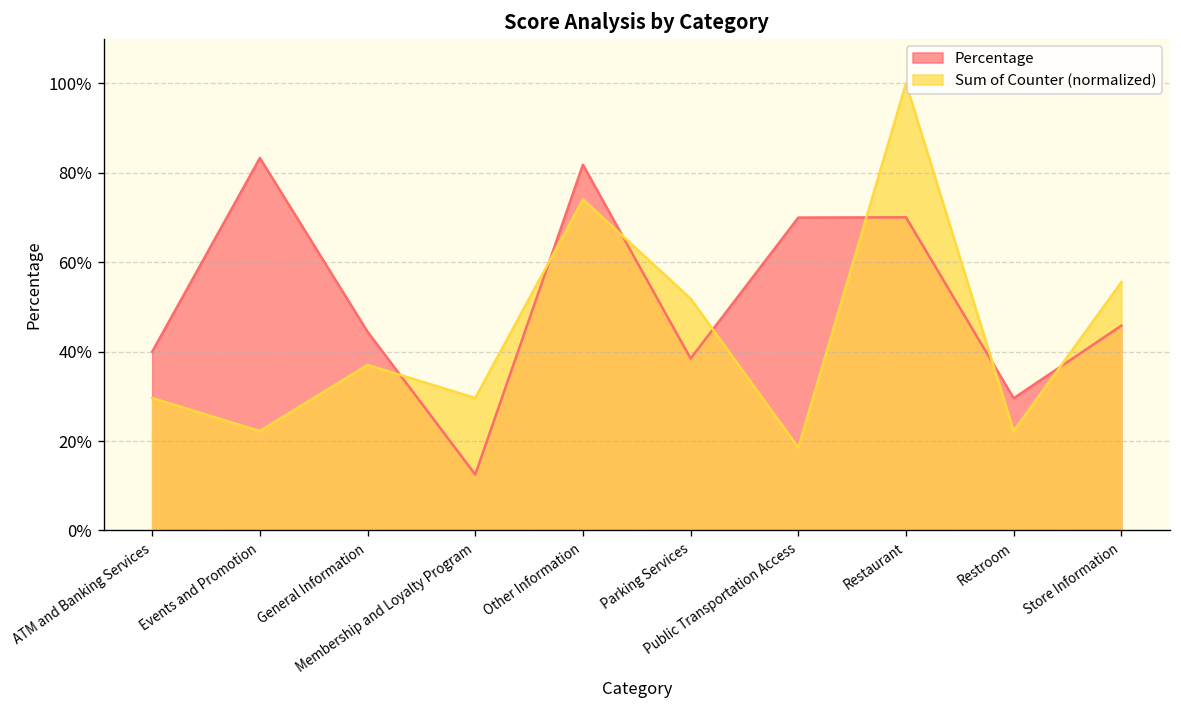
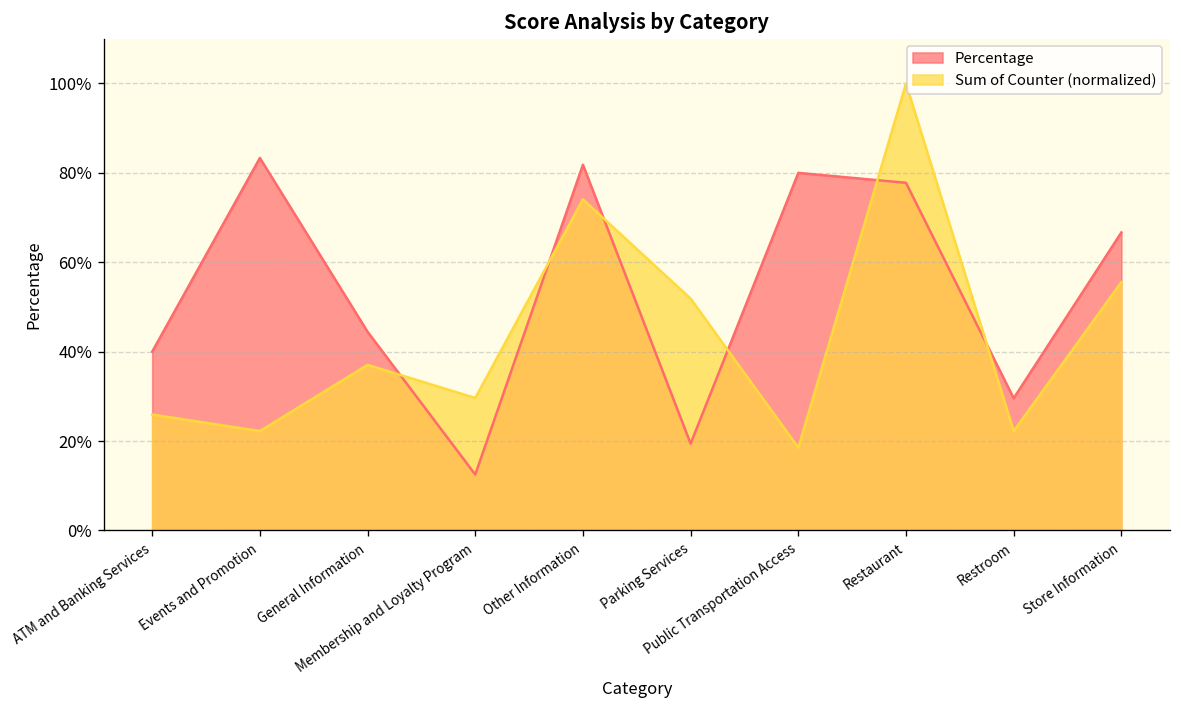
  {
    "Percentage": {
      "ATM and Banking Services": "40%",
      "Events and Promotion": "83%",
      "General Information": "44%",
      "Membership and Loyalty Program": "13%",
      "Other Information": "82%",
-     "Parking Services": "38%",
-     "Public Transportation Access": "70%",
-     "Restaurant": "70%",
+     "Parking Services": "19%",
+     "Public Transportation Access": "80%",
+     "Restaurant": "78%",
      "Restroom": "30%",
-     "Store Information": "46%"
+     "Store Information": "67%"
    },
    "Sum of Counter (normalized)": {
-     "ATM and Banking Services": "30%",
+     "ATM and Banking Services": "26%",
      "Events and Promotion": "22%",
      "General Information": "37%",
      "Membership and Loyalty Program": "30%",
      "Other Information": "74%",
      "Parking Services": "52%",
      "Public Transportation Access": "19%",
      "Restaurant": "100%",
      "Restroom": "22%",
      "Store Information": "56%"
    }
  }
